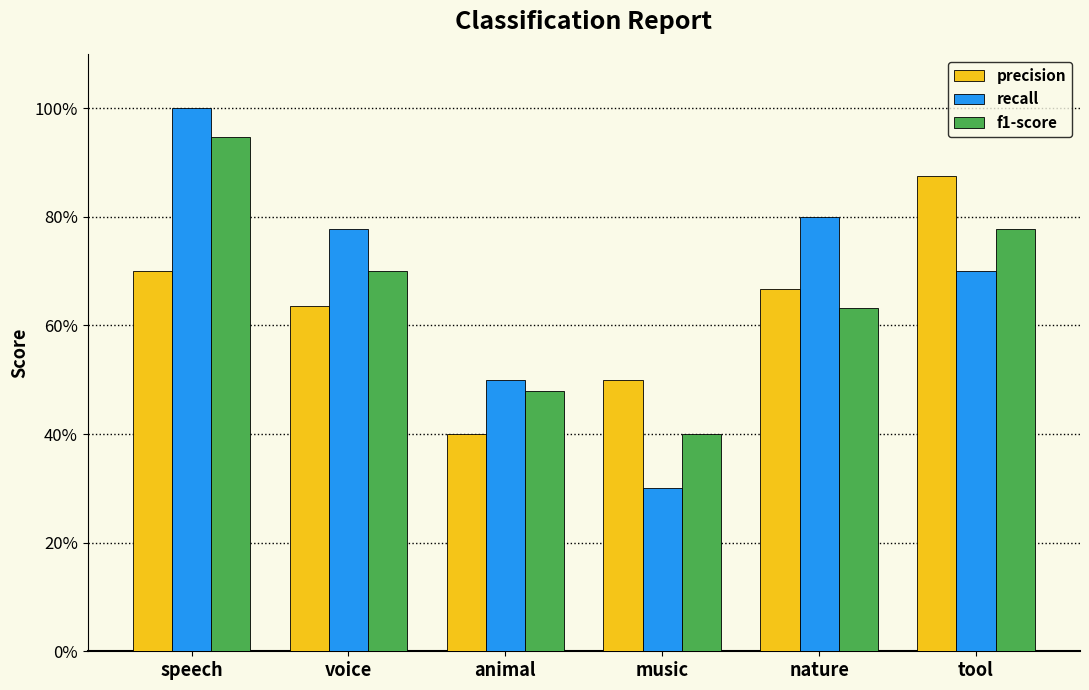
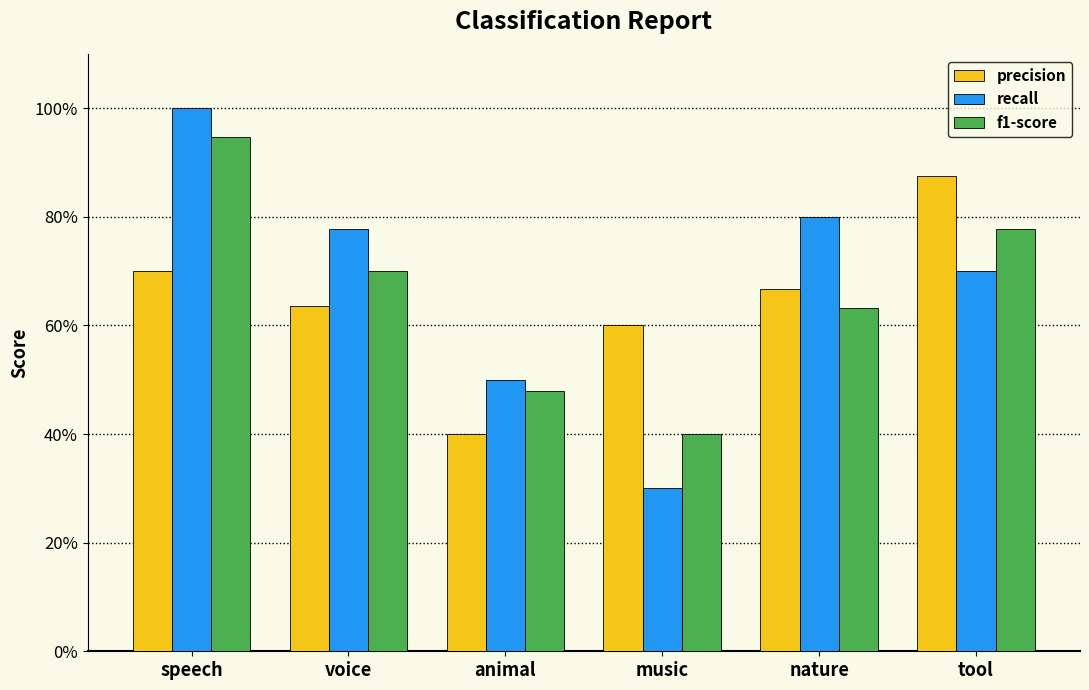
  {
    "precision": {
      "speech": "70%",
      "voice": "64%",
      "animal": "40%",
-     "music": "50%",
+     "music": "60%",
      "nature": "67%",
      "tool": "88%"
    },
    "recall": {
      "speech": "100%",
      "voice": "78%",
      "animal": "50%",
      "music": "30%",
      "nature": "80%",
      "tool": "70%"
    },
    "f1-score": {
      "speech": "95%",
      "voice": "70%",
      "animal": "48%",
      "music": "40%",
      "nature": "63%",
      "tool": "78%"
    }
  }
